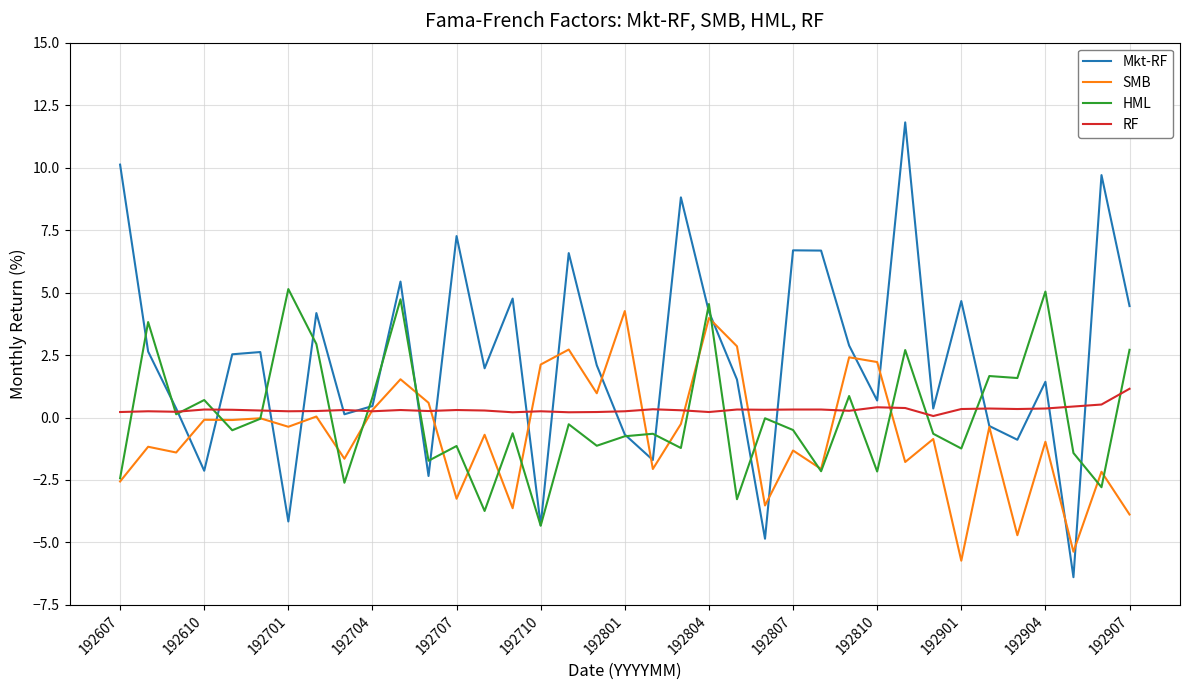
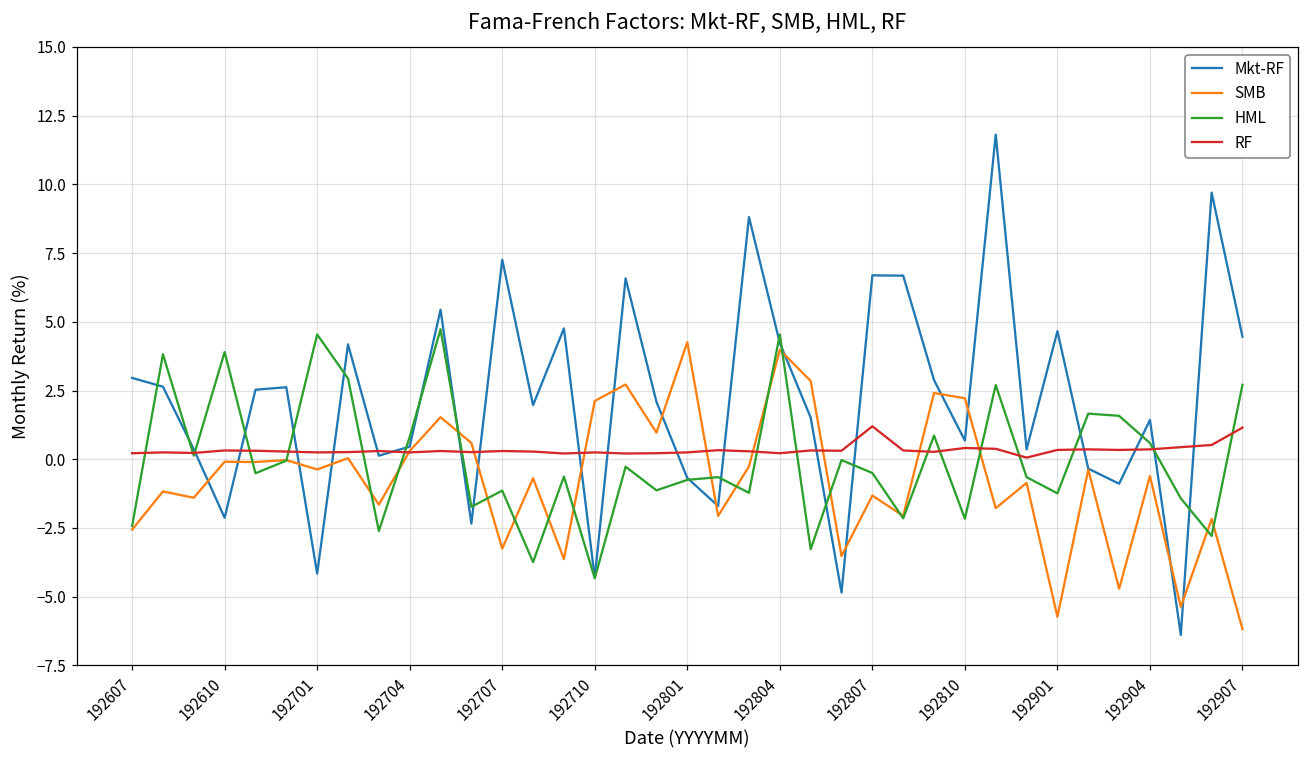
  {
    "Mkt-RF": {
-     "192607": 10.1,
+     "192607": 3.0,
      "192610": -2.1,
      "192701": -4.2,
      "192704": 0.5,
      "192707": 7.3,
      "192804": 4.2,
      "192807": 6.7,
      "192810": 0.7,
      "192901": 4.7,
      "192904": 1.4,
      "192907": 4.5
    },
    "SMB": {
      "192607": -2.6,
      "192610": -0.1,
      "192701": -0.4,
      "192707": -3.3,
      "192710": 2.1,
      "192801": 4.3,
      "192804": 4.0,
      "192807": -1.3,
      "192810": 2.2,
      "192901": -5.7,
-     "192904": -1.0,
-     "192907": -3.9
+     "192904": -0.6,
+     "192907": -6.2
    },
    "HML": {
      "192607": -2.4,
-     "192610": 0.7,
-     "192701": 5.1,
+     "192610": 3.9,
+     "192701": 4.5,
      "192704": 0.8,
      "192707": -1.1,
      "192804": 4.5,
      "192807": -0.5,
      "192810": -2.2,
      "192901": -1.2,
-     "192904": 5.0,
+     "192904": 0.6,
      "192907": 2.7
    },
    "RF": {
      "192607": 0.2,
      "192610": 0.3,
      "192701": 0.3,
      "192707": 0.3,
      "192710": 0.3,
      "192801": 0.3,
      "192804": 0.2,
-     "192807": 0.3,
+     "192807": 1.2,
      "192810": 0.4,
      "192901": 0.3,
      "192904": 0.4,
      "192907": 1.2
    }
  }
